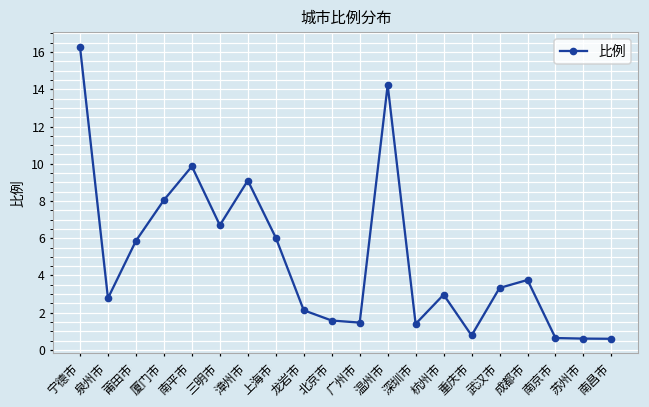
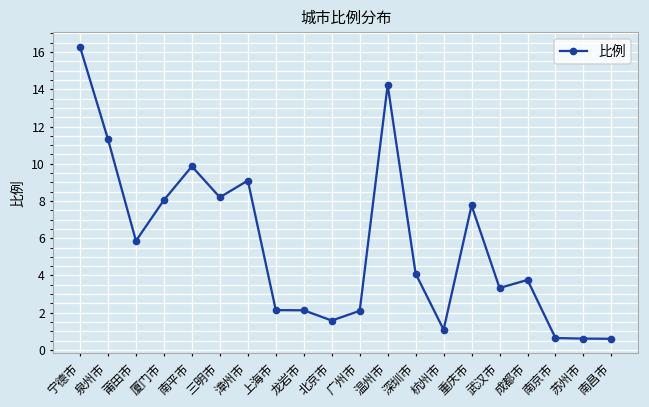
  {
    "宁德市": 16.3,
-   "泉州市": 2.8,
+   "泉州市": 11.3,
    "莆田市": 5.9,
    "厦门市": 8.1,
    "南平市": 9.9,
-   "三明市": 6.7,
+   "三明市": 8.2,
    "漳州市": 9.1,
-   "上海市": 6.0,
+   "上海市": 2.1,
    "龙岩市": 2.1,
    "北京市": 1.6,
-   "广州市": 1.5,
+   "广州市": 2.1,
    "温州市": 14.2,
-   "深圳市": 1.4,
-   "杭州市": 3.0,
-   "重庆市": 0.8,
+   "深圳市": 4.1,
+   "杭州市": 1.1,
+   "重庆市": 7.8,
    "武汉市": 3.3,
    "成都市": 3.8,
    "南京市": 0.6,
    "苏州市": 0.6,
    "南昌市": 0.6
  }
